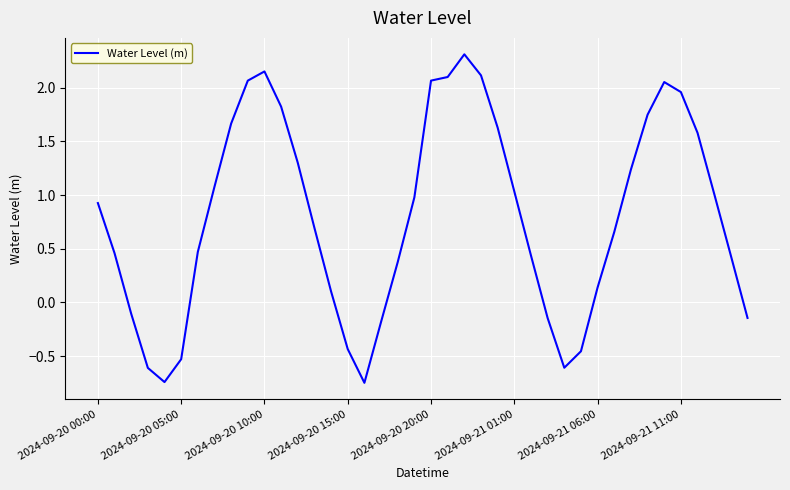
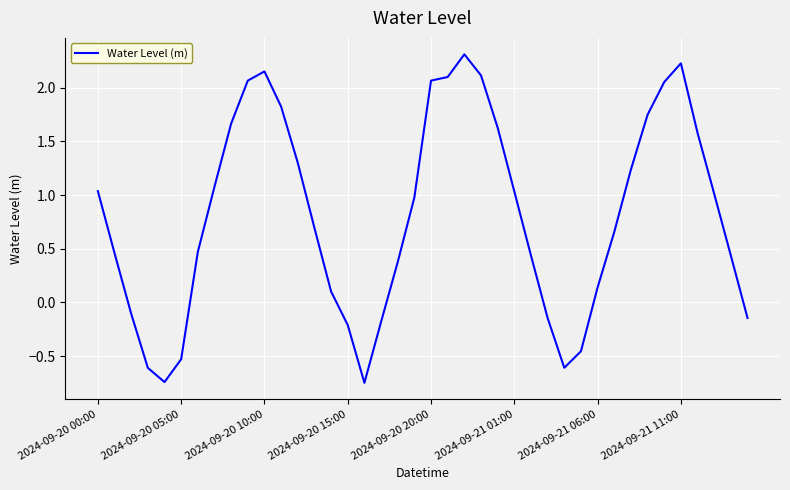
  {
-   "2024-09-20 00:00": 0.93,
+   "2024-09-20 00:00": 1.04,
    "2024-09-20 05:00": -0.53,
    "2024-09-20 10:00": 2.15,
-   "2024-09-20 15:00": -0.43,
+   "2024-09-20 15:00": -0.21,
    "2024-09-20 20:00": 2.07,
    "2024-09-21 01:00": 1.03,
    "2024-09-21 06:00": 0.14,
-   "2024-09-21 11:00": 1.96
+   "2024-09-21 11:00": 2.23
  }
